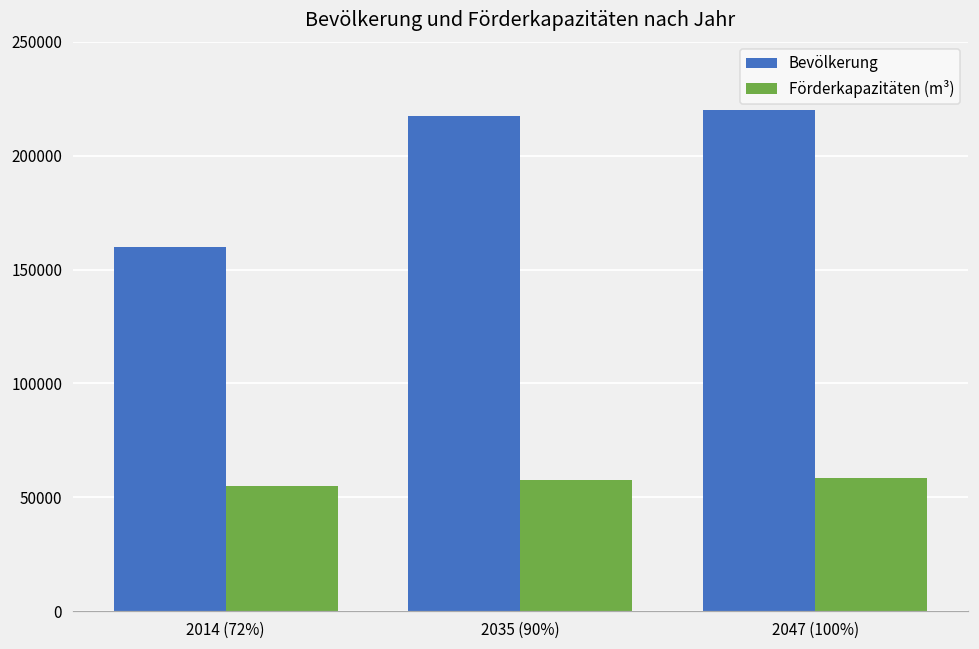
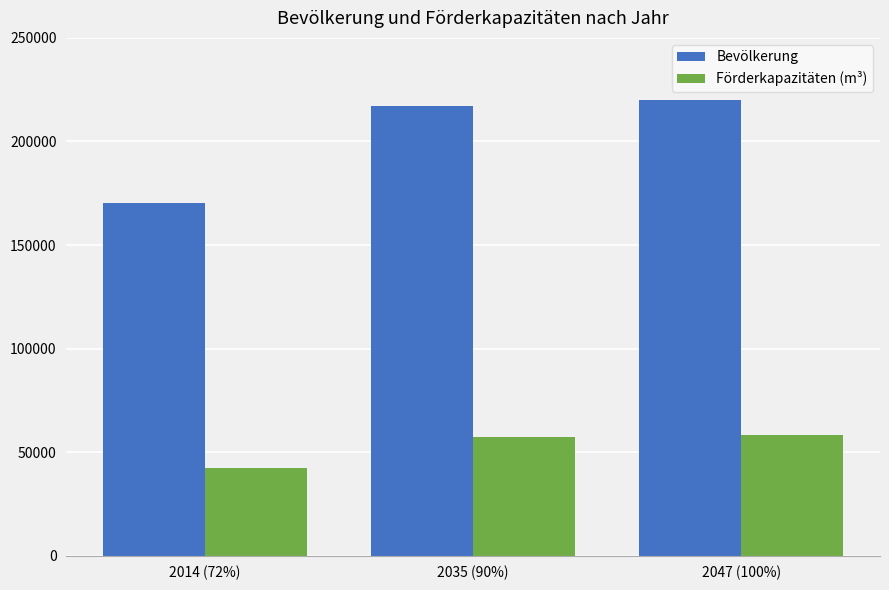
  {
    "Bevölkerung": {
-     "2014 (72%)": 160000,
+     "2014 (72%)": 170000,
      "2035 (90%)": 217000,
      "2047 (100%)": 220000
    },
    "Förderkapazitäten (m³)": {
-     "2014 (72%)": 55000,
+     "2014 (72%)": 43000,
      "2035 (90%)": 57000,
      "2047 (100%)": 58000
    }
  }
